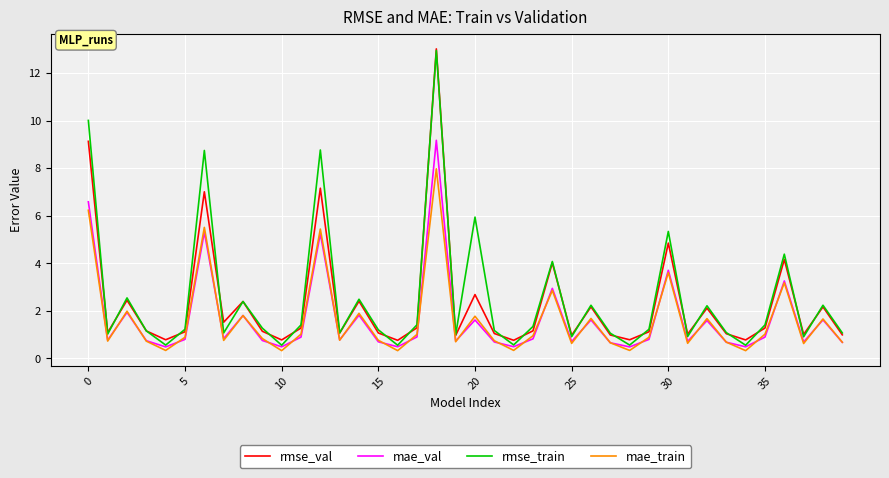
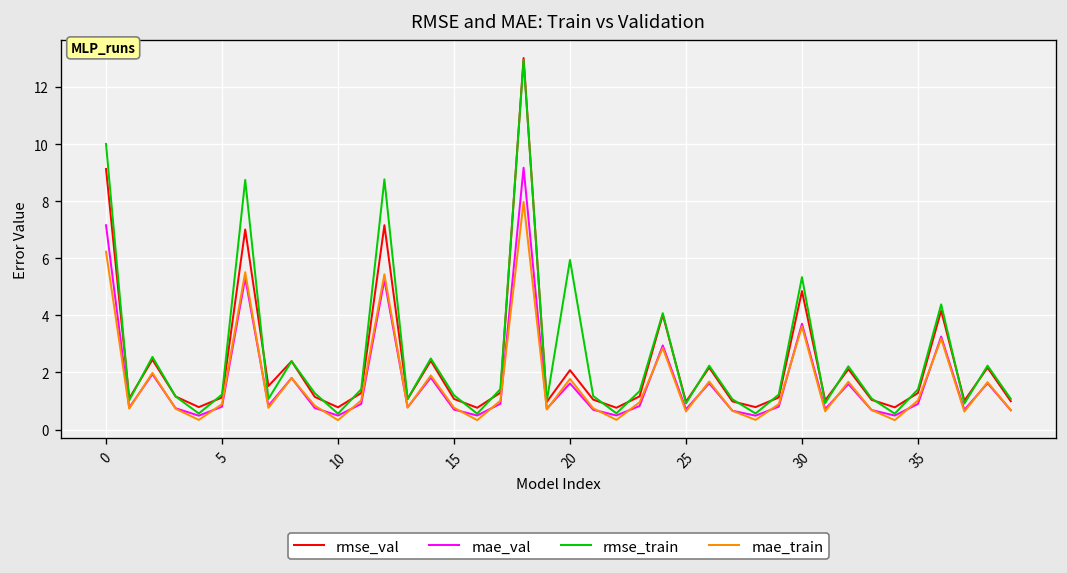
  {
    "rmse_val": {
      "0": 9.1,
      "10": 0.8,
      "15": 1.1,
-     "20": 2.7,
+     "20": 2.1,
      "30": 4.9,
      "35": 1.3
    },
    "mae_val": {
-     "0": 6.6,
+     "0": 7.2,
      "20": 1.6,
      "35": 0.9
    },
    "rmse_train": {
      "0": 10.0,
      "15": 1.2,
      "20": 5.9,
      "30": 5.3,
      "35": 1.4
    },
    "mae_train": {
      "0": 6.2,
      "10": 0.3,
      "20": 1.8,
      "35": 1.0
    }
  }
